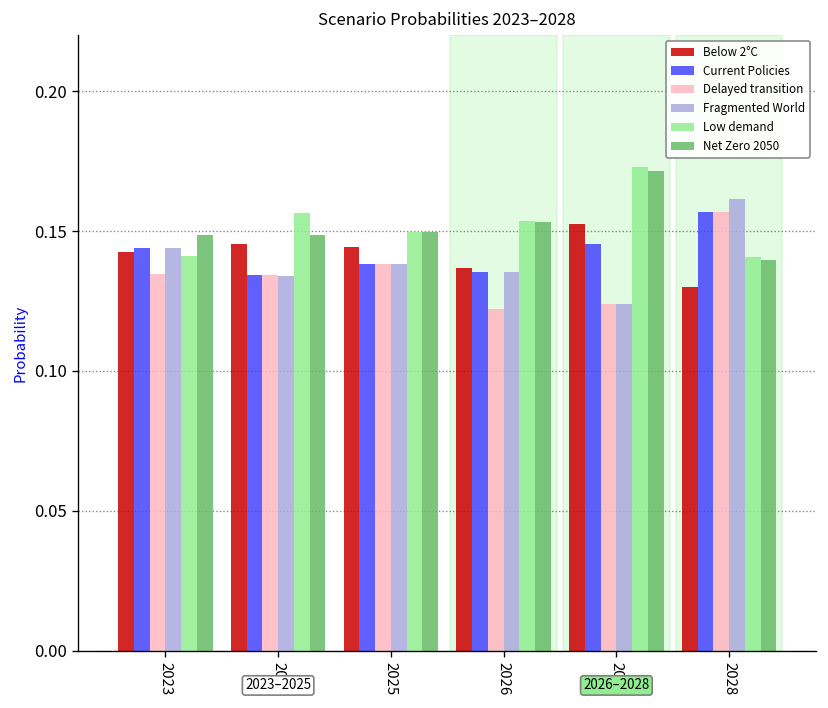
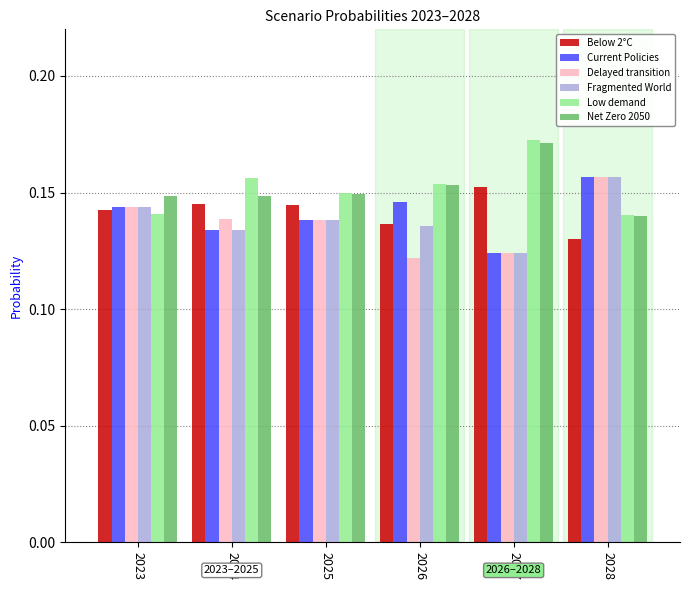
  {
    "Below 2°C": {
      "2023": 0.143,
      "2024": 0.145,
      "2025": 0.144,
      "2026": 0.137,
      "2027": 0.152,
      "2028": 0.130
    },
    "Current Policies": {
      "2023": 0.144,
      "2024": 0.134,
      "2025": 0.138,
-     "2026": 0.136,
-     "2027": 0.145,
+     "2026": 0.146,
+     "2027": 0.124,
      "2028": 0.157
    },
    "Delayed transition": {
-     "2023": 0.134,
-     "2024": 0.134,
+     "2023": 0.144,
+     "2024": 0.138,
      "2025": 0.138,
      "2026": 0.122,
      "2027": 0.124,
      "2028": 0.157
    },
    "Fragmented World": {
      "2023": 0.144,
      "2024": 0.134,
      "2025": 0.138,
      "2026": 0.136,
      "2027": 0.124,
-     "2028": 0.161
+     "2028": 0.157
    },
    "Low demand": {
      "2023": 0.141,
      "2024": 0.156,
      "2025": 0.150,
      "2026": 0.154,
      "2027": 0.173,
      "2028": 0.141
    },
    "Net Zero 2050": {
      "2023": 0.148,
      "2024": 0.148,
      "2025": 0.150,
      "2026": 0.153,
      "2027": 0.171,
      "2028": 0.140
    }
  }
